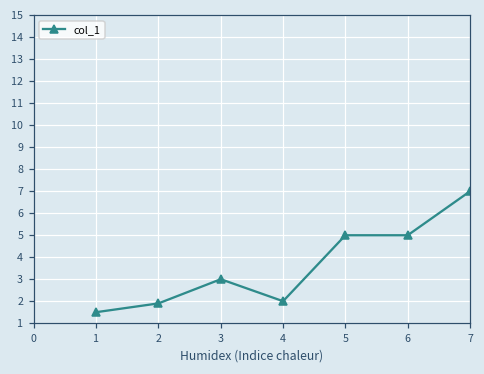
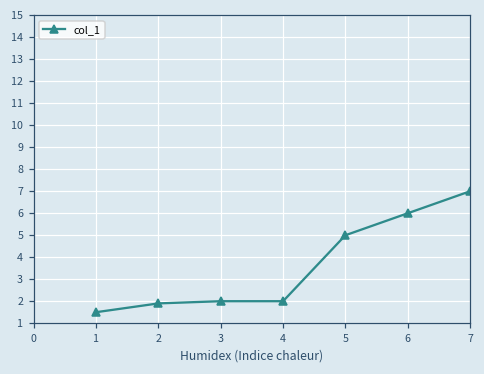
  {
    "1": 1.5,
    "2": 2,
-   "3": 3,
+   "3": 2,
    "4": 2,
    "5": 5,
-   "6": 5,
+   "6": 6,
    "7": 7
  }
